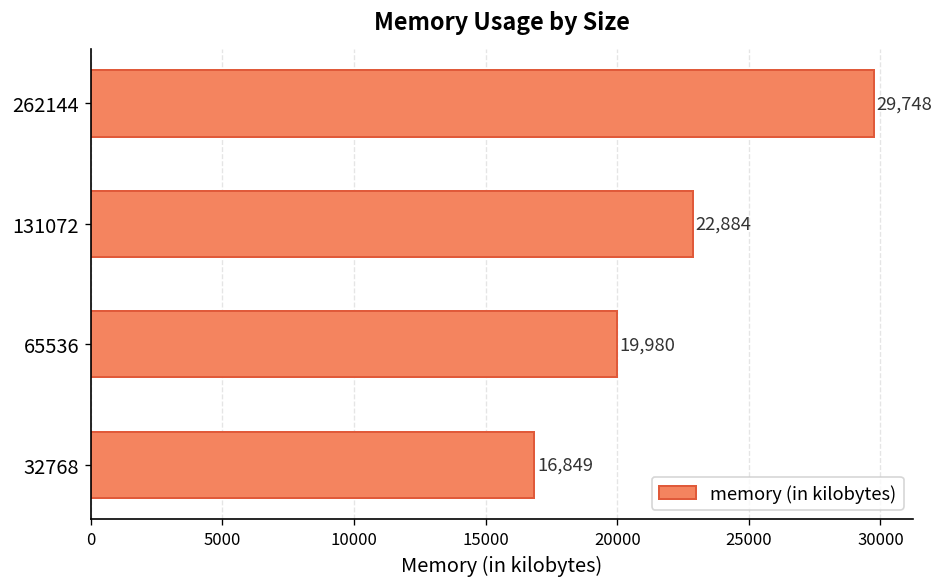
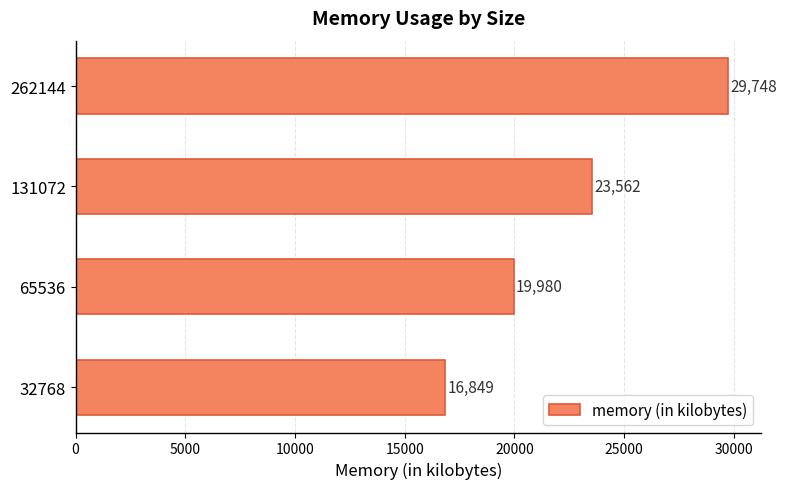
  {
    "262144": "29,748",
-   "131072": "22,884",
+   "131072": "23,562",
    "65536": "19,980",
    "32768": "16,849"
  }
